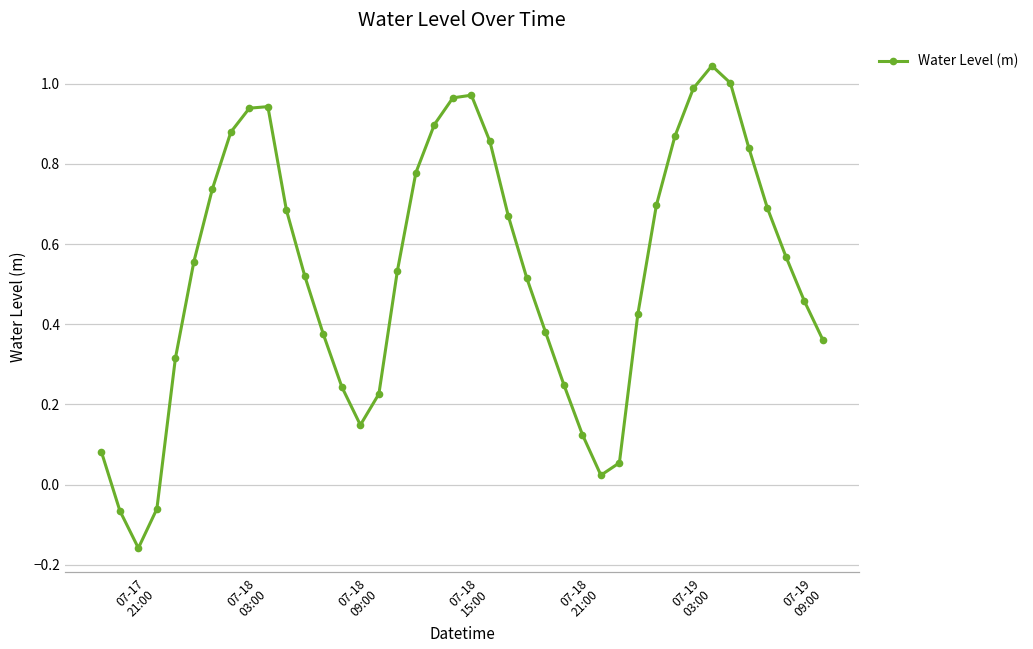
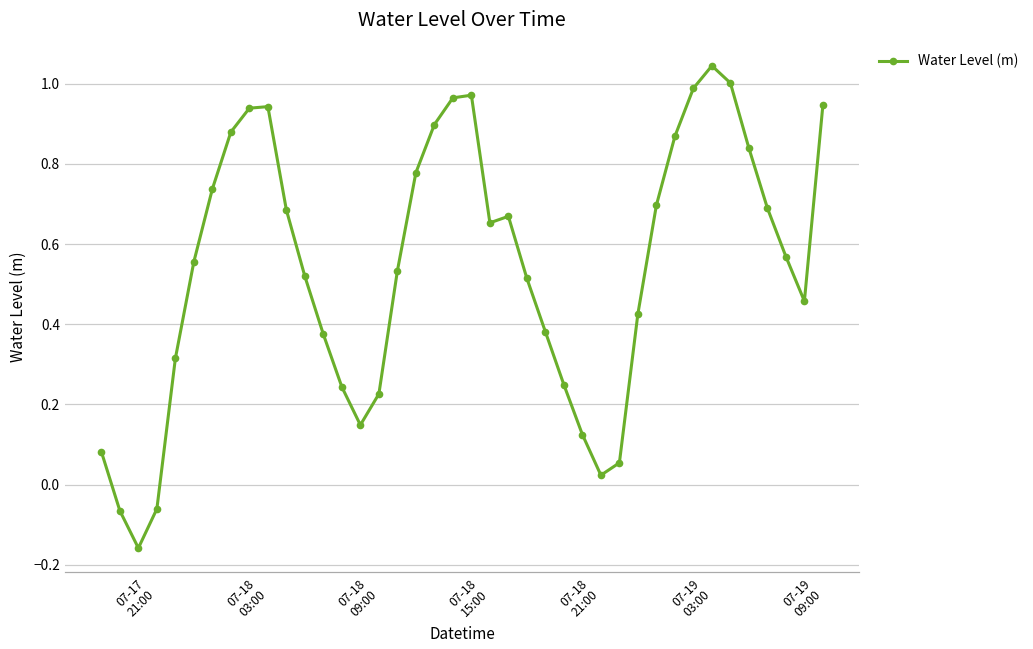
  {
    "07-17 21:00": -0.06,
    "07-18 03:00": 0.94,
    "07-18 09:00": 0.23,
-   "07-18 15:00": 0.86,
+   "07-18 15:00": 0.65,
    "07-18 21:00": 0.02,
    "07-19 03:00": 1.04,
-   "07-19 09:00": 0.36
+   "07-19 09:00": 0.95
  }
